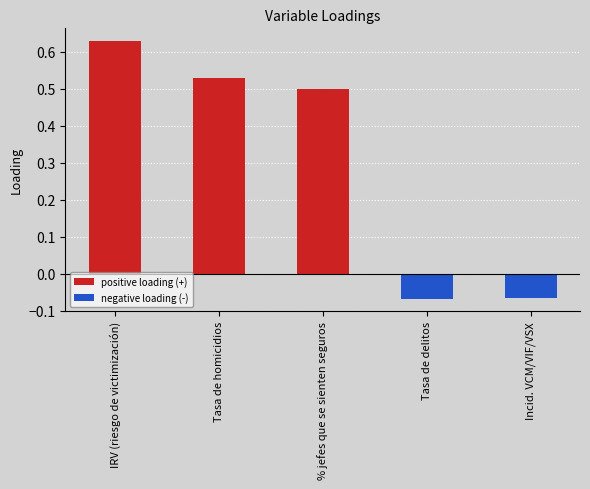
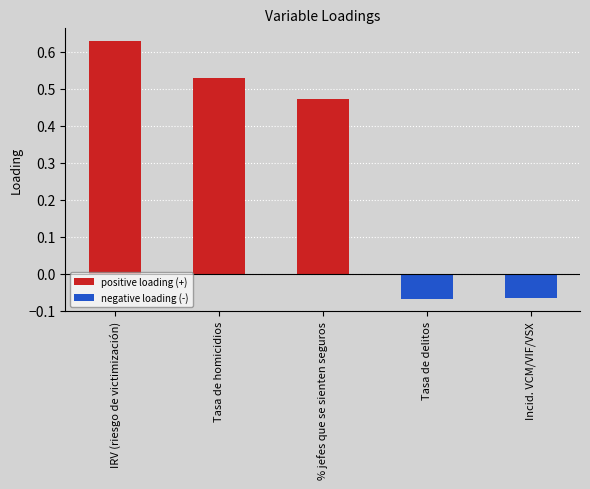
  {
    "IRV (riesgo de victimización)": 0.63,
    "Tasa de homicidios": 0.53,
-   "% jefes que se sienten seguros": 0.50,
+   "% jefes que se sienten seguros": 0.47,
    "Tasa de delitos": -0.07,
    "Incid. VCM/VIF/VSX": -0.07
  }
